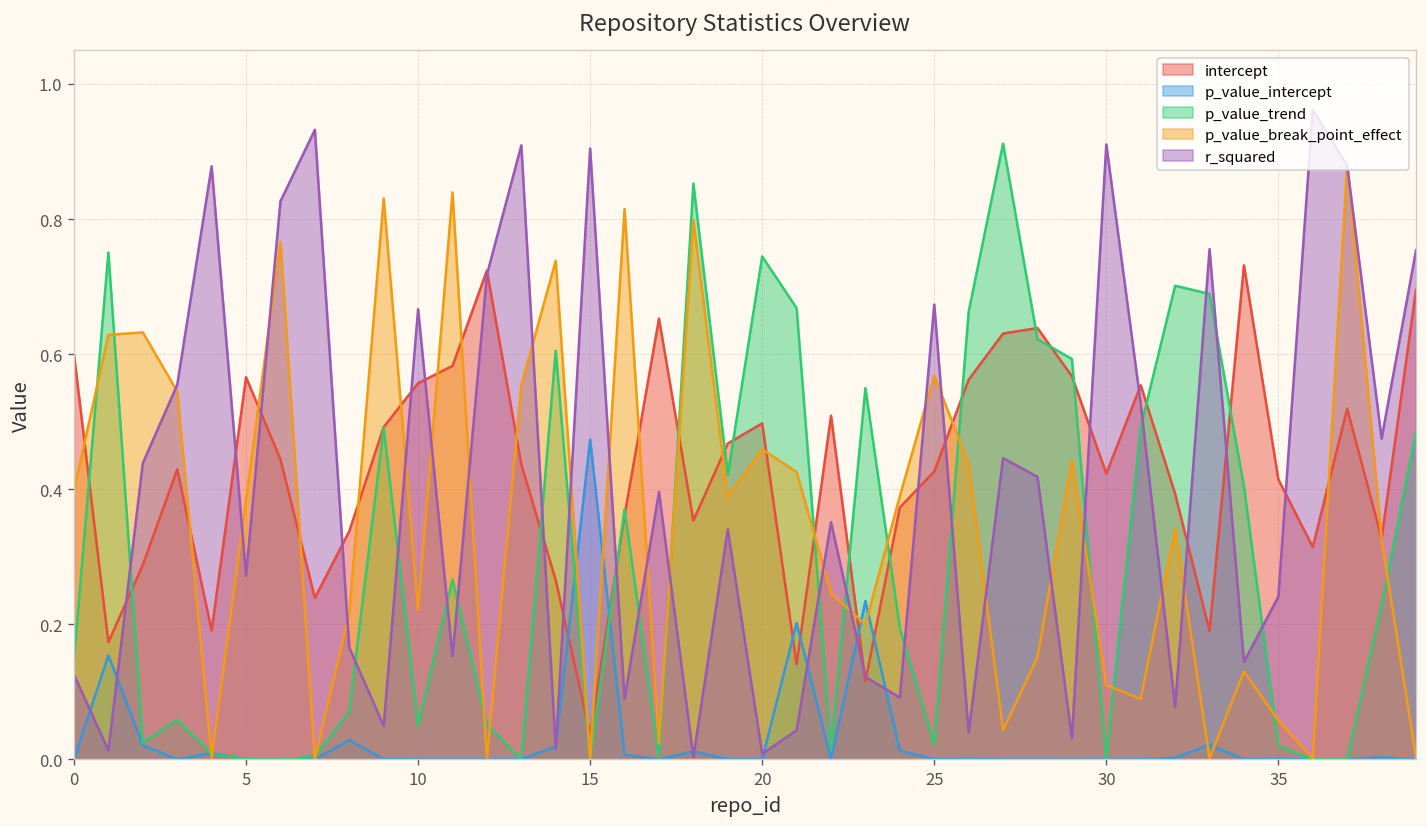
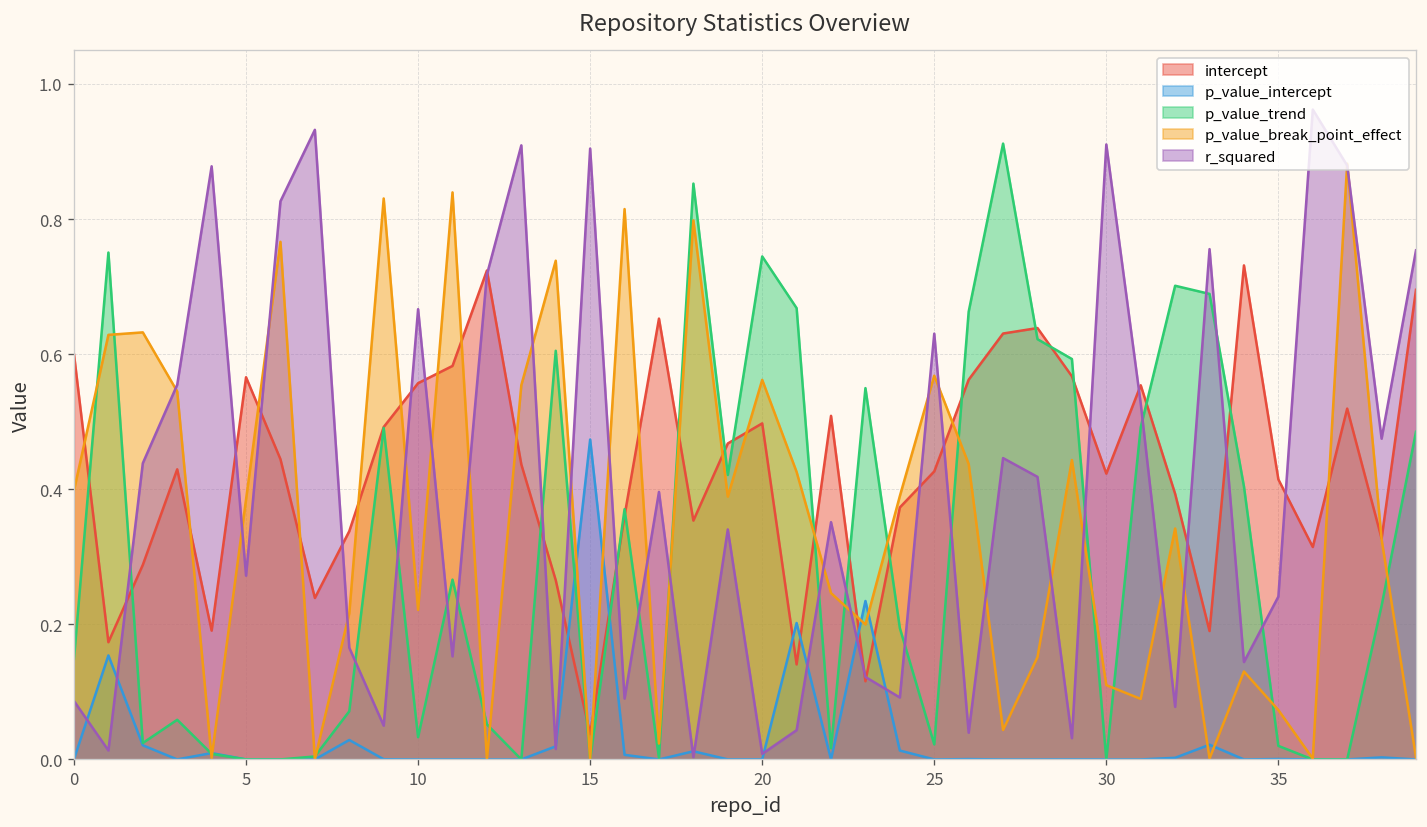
  {
    "intercept": {
      "0": 0.60,
      "5": 0.57,
      "10": 0.56,
      "15": 0.04,
      "20": 0.50,
      "25": 0.43,
      "30": 0.42,
      "35": 0.41
    },
    "p_value_intercept": {
      "0": 0.00,
      "10": 0.00,
      "15": 0.47,
      "20": 0.00,
      "25": 0.00,
      "35": 0.00
    },
    "p_value_trend": {
      "0": 0.15,
-     "10": 0.05,
+     "10": 0.03,
      "20": 0.74,
      "25": 0.02,
      "35": 0.02
    },
    "p_value_break_point_effect": {
      "0": 0.40,
      "5": 0.38,
      "10": 0.22,
-     "20": 0.46,
+     "20": 0.56,
      "25": 0.57,
      "30": 0.11,
-     "35": 0.06
+     "35": 0.07
    },
    "r_squared": {
-     "0": 0.13,
+     "0": 0.09,
      "5": 0.27,
      "10": 0.67,
      "15": 0.90,
      "20": 0.01,
-     "25": 0.67,
+     "25": 0.63,
      "30": 0.91,
      "35": 0.24
    }
  }
